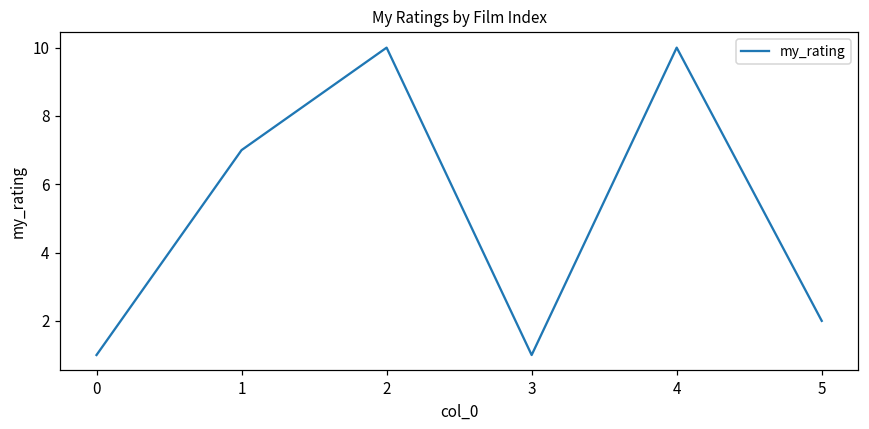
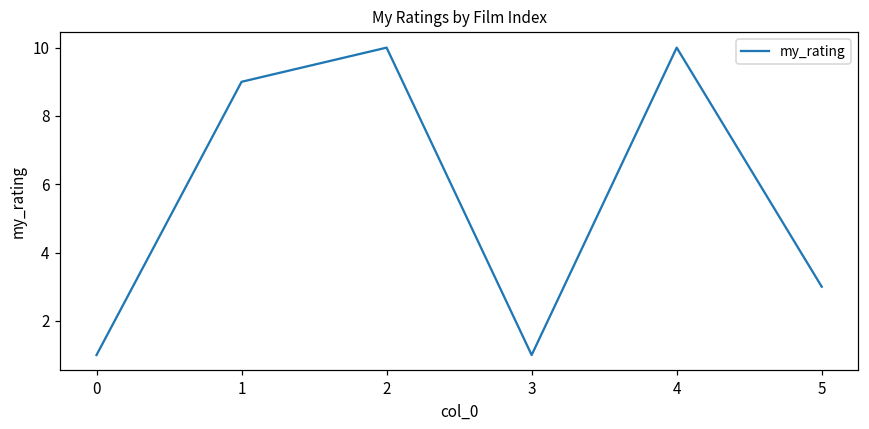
  {
    "0": 1,
-   "1": 7,
+   "1": 9,
    "2": 10,
    "3": 1,
    "4": 10,
-   "5": 2
+   "5": 3
  }
